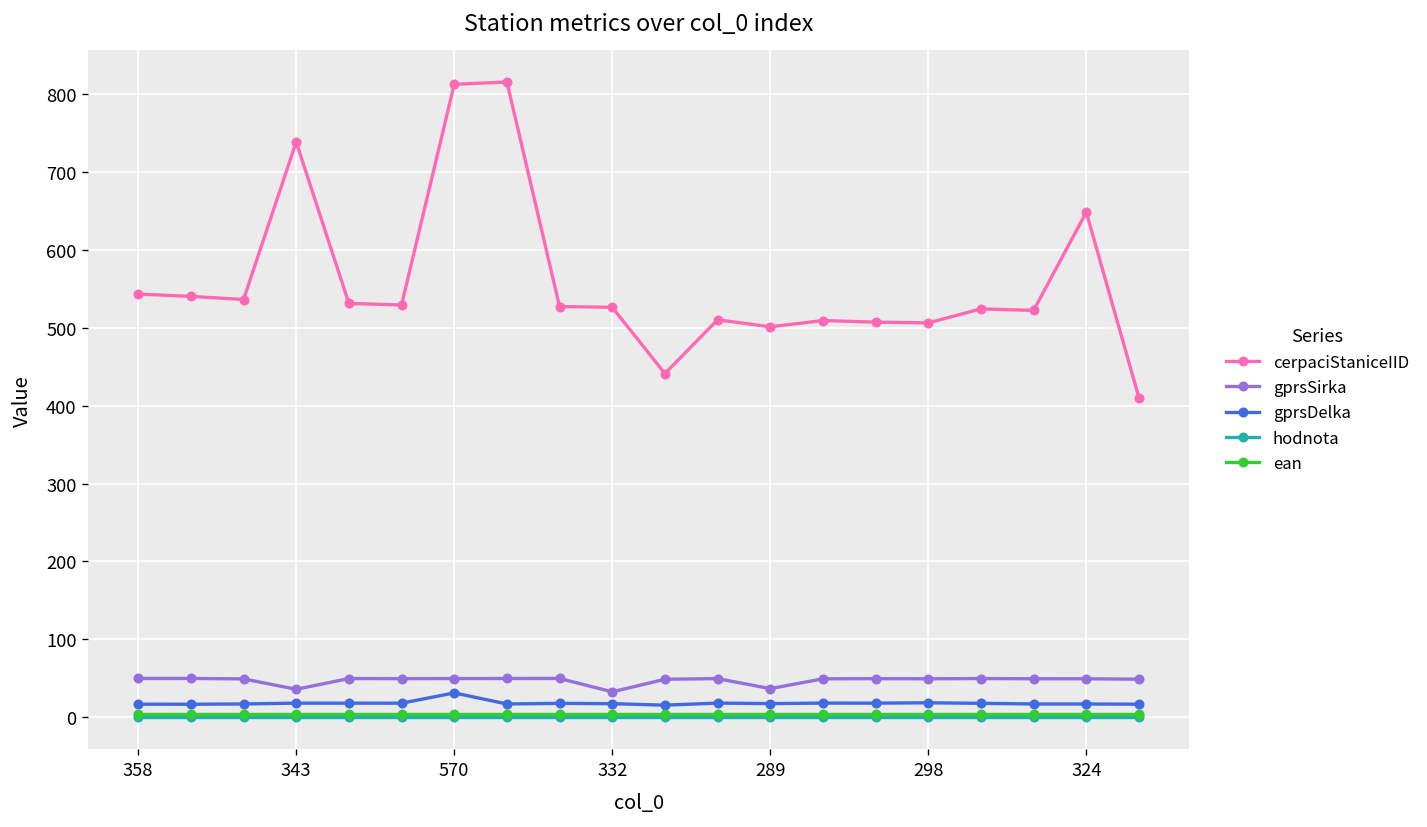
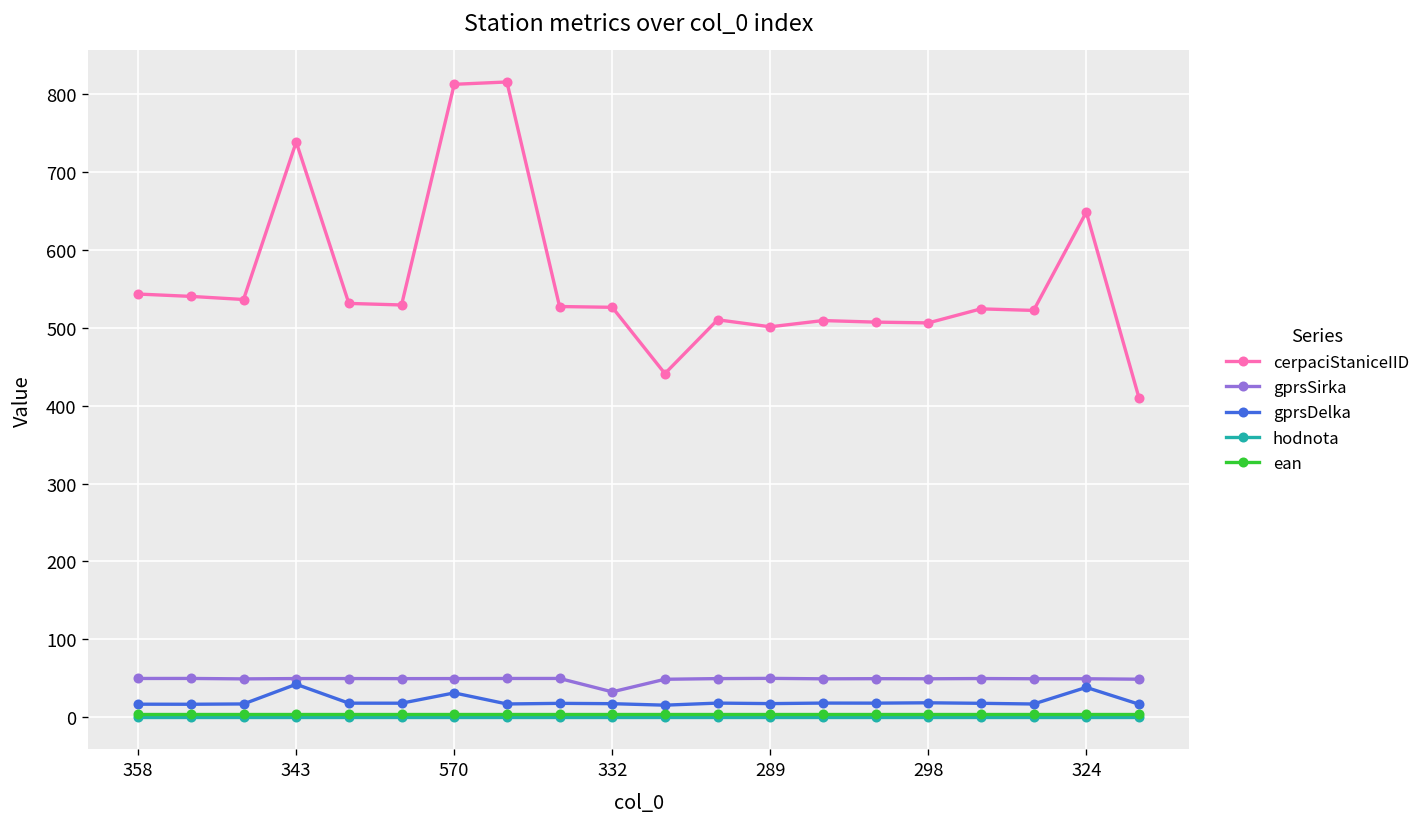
  {
    "cerpaciStaniceIID": {
      "358": 540,
      "343": 740,
      "570": 810,
      "332": 530,
      "289": 500,
      "298": 510,
      "324": 650
    },
    "gprsSirka": {
      "358": 50,
-     "343": 40,
+     "343": 50,
      "570": 50,
      "332": 30,
-     "289": 40,
+     "289": 50,
      "298": 50,
      "324": 50
    },
    "gprsDelka": {
      "358": 20,
-     "343": 20,
+     "343": 40,
      "570": 30,
      "332": 20,
      "289": 20,
      "298": 20,
-     "324": 20
+     "324": 40
    },
    "hodnota": {
      "358": 0,
      "343": 0,
      "570": 0,
      "332": 0,
      "289": 0,
      "298": 0,
      "324": 0
    },
    "ean": {
      "358": 0,
      "343": 0,
      "570": 0,
      "332": 0,
      "289": 0,
      "298": 0,
      "324": 0
    }
  }
